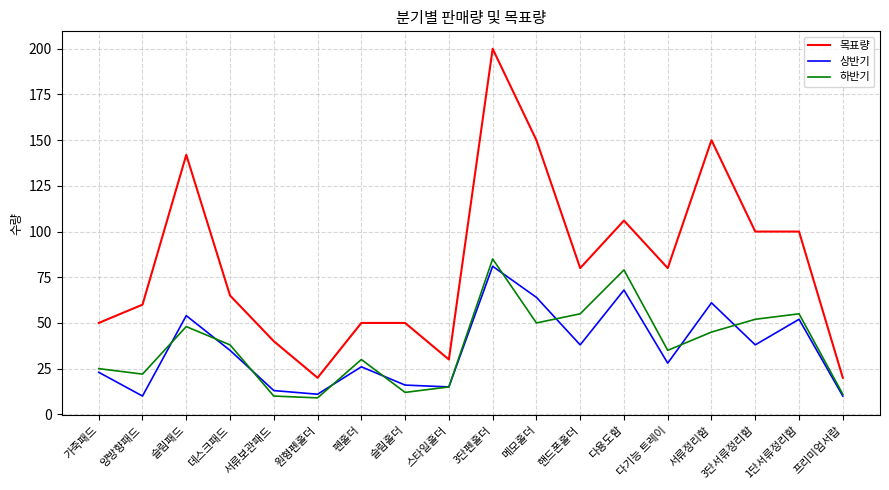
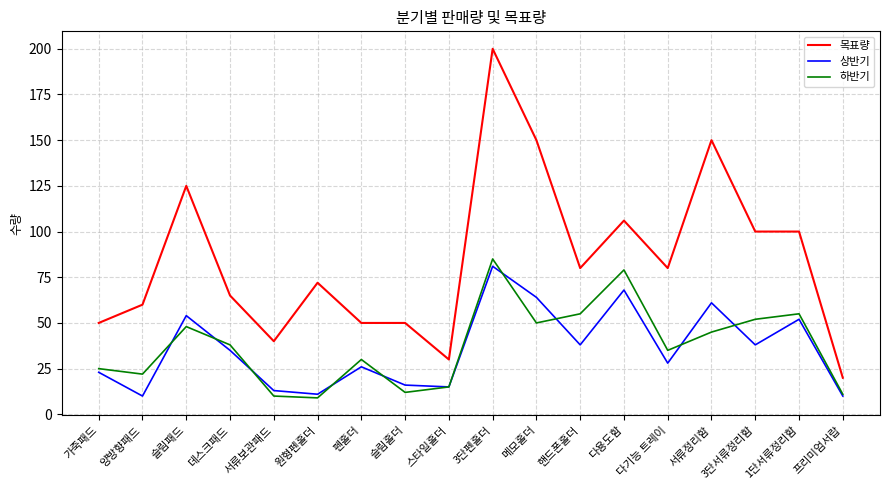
  {
    "목표량": {
      "가죽패드": 50,
      "양방향패드": 60,
-     "슬림패드": 142,
+     "슬림패드": 125,
      "데스크패드": 65,
      "서류보관패드": 40,
-     "원형펜홀더": 20,
+     "원형펜홀더": 72,
      "펜홀더": 50,
      "슬림홀더": 50,
      "스타일홀더": 30,
      "3단펜홀더": 200,
      "메모홀더": 150,
      "핸드폰홀더": 80,
      "다용도함": 106,
      "다기능 트레이": 80,
      "서류정리함": 150,
      "3단서류정리함": 100,
      "1단서류정리함": 100,
      "프리미엄서랍": 20
    },
    "상반기": {
      "가죽패드": 23,
      "양방향패드": 10,
      "슬림패드": 54,
      "데스크패드": 35,
      "서류보관패드": 13,
      "원형펜홀더": 11,
      "펜홀더": 26,
      "슬림홀더": 16,
      "3단펜홀더": 81,
      "메모홀더": 64,
      "핸드폰홀더": 38,
      "다용도함": 68,
      "다기능 트레이": 28,
      "서류정리함": 61,
      "3단서류정리함": 38,
      "1단서류정리함": 52
    },
    "하반기": {
      "가죽패드": 25,
      "양방향패드": 22,
      "슬림패드": 48,
      "데스크패드": 38,
      "서류보관패드": 10,
      "원형펜홀더": 9,
      "펜홀더": 30,
      "슬림홀더": 12,
      "3단펜홀더": 85,
      "메모홀더": 50,
      "핸드폰홀더": 55,
      "다용도함": 79,
      "다기능 트레이": 35,
      "서류정리함": 45,
      "3단서류정리함": 52,
      "1단서류정리함": 55
    }
  }
